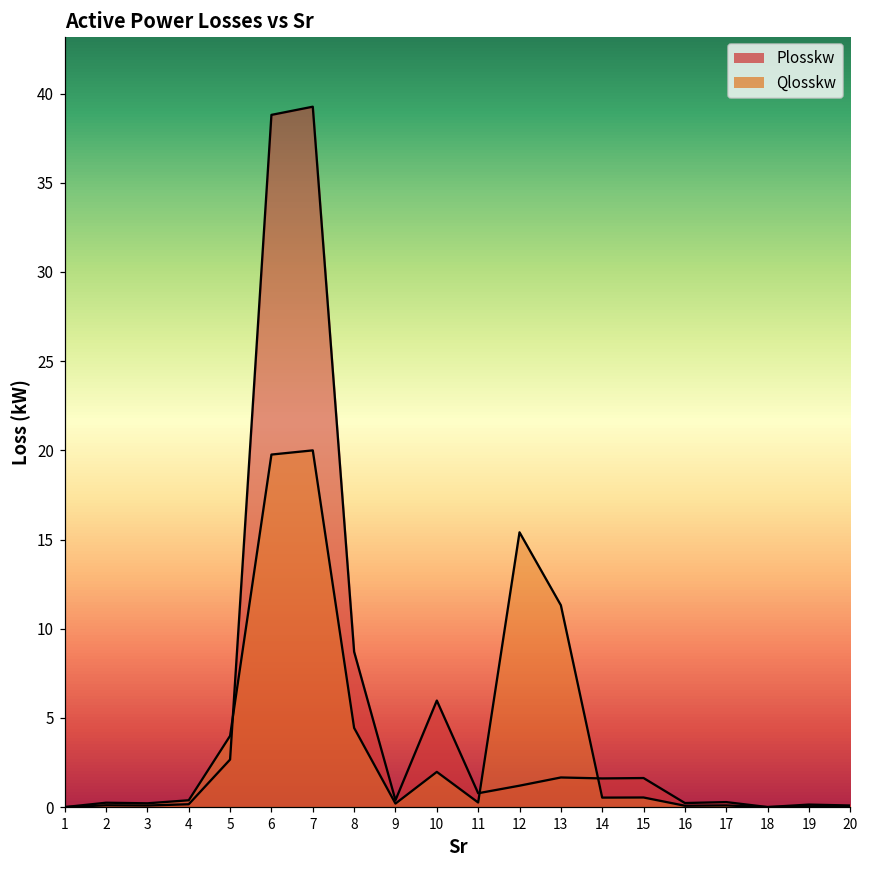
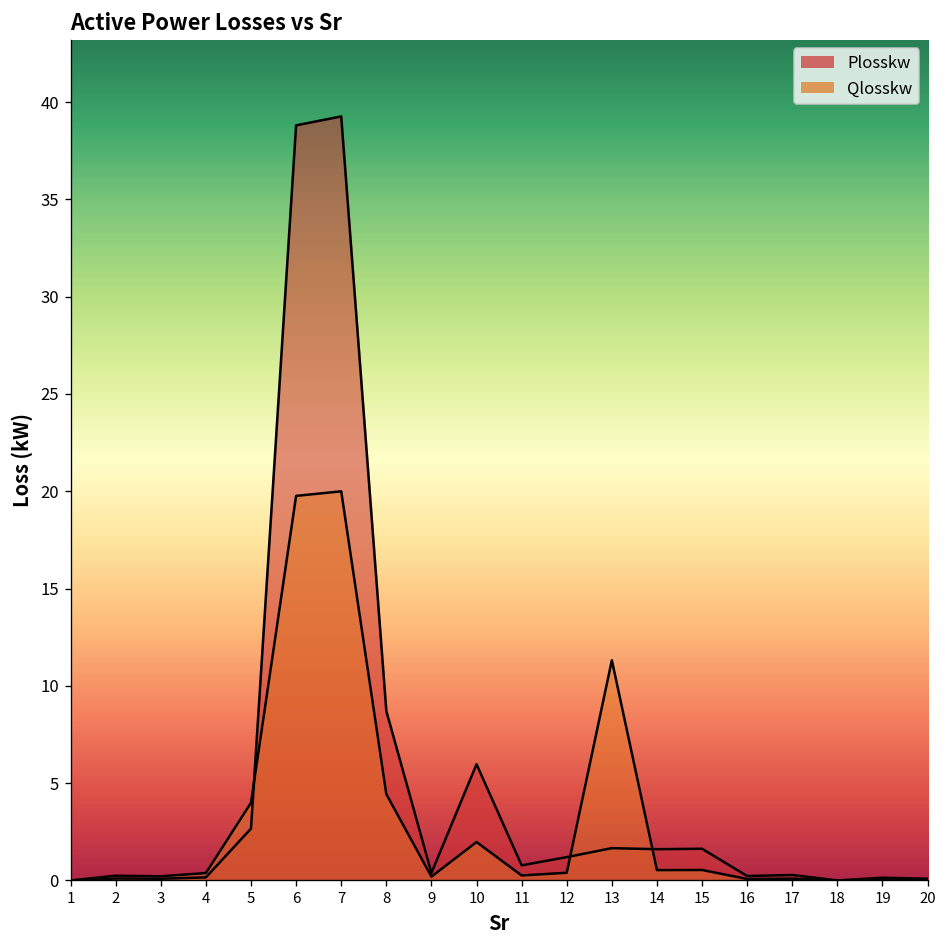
  {
    "Plosskw": {
      "4": 0.2,
      "5": 2.7,
      "6": 38.8,
      "7": 39.3,
      "8": 8.7,
      "9": 0.4,
      "10": 6.0,
      "11": 0.8,
      "12": 1.2,
      "13": 1.7,
      "14": 1.6,
      "15": 1.6,
      "17": 0.3
    },
    "Qlosskw": {
      "4": 0.4,
      "5": 4.0,
      "6": 19.8,
      "7": 20.0,
      "8": 4.4,
      "9": 0.2,
      "10": 2.0,
      "11": 0.3,
-     "12": 15.4,
+     "12": 0.4,
      "13": 11.3,
      "14": 0.5,
      "15": 0.5,
      "17": 0.1
    }
  }
